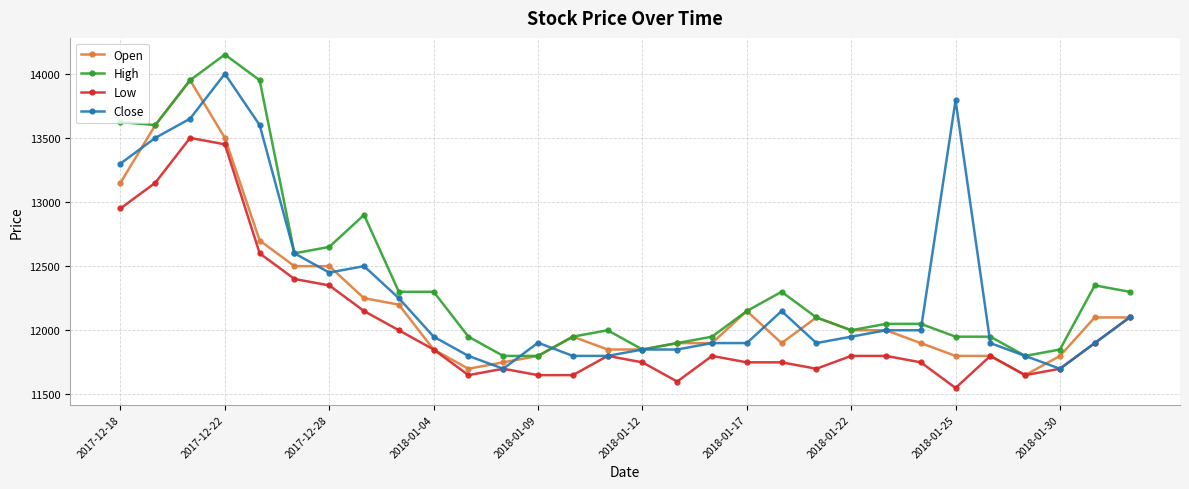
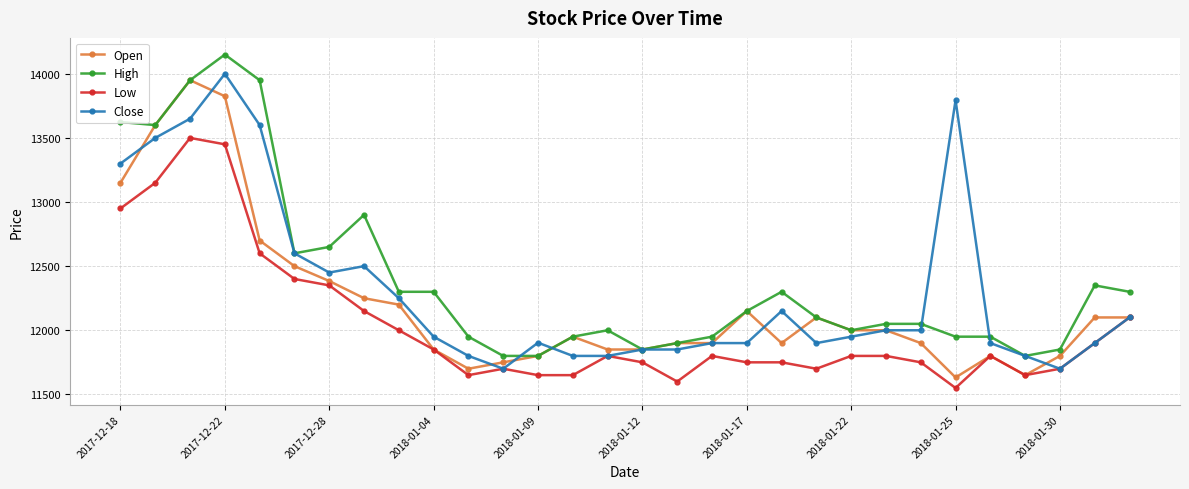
  {
    "Open": {
      "2017-12-18": 13150,
-     "2017-12-22": 13500,
-     "2017-12-28": 12500,
-     "2018-01-25": 11800,
+     "2017-12-22": 13830,
+     "2017-12-28": 12380,
+     "2018-01-25": 11630,
      "2018-01-30": 11800
    },
    "High": {
      "2017-12-22": 14150,
      "2017-12-28": 12650,
      "2018-01-04": 12300,
      "2018-01-25": 11950,
      "2018-01-30": 11850
    },
    "Low": {
      "2017-12-18": 12950,
      "2017-12-22": 13450,
      "2017-12-28": 12350,
      "2018-01-09": 11650,
      "2018-01-12": 11750,
      "2018-01-17": 11750,
      "2018-01-22": 11800,
      "2018-01-25": 11550
    },
    "Close": {
      "2017-12-18": 13300,
      "2017-12-22": 14000,
      "2017-12-28": 12450,
      "2018-01-04": 11950,
      "2018-01-09": 11900,
      "2018-01-17": 11900,
      "2018-01-22": 11950,
      "2018-01-25": 13790
    }
  }
